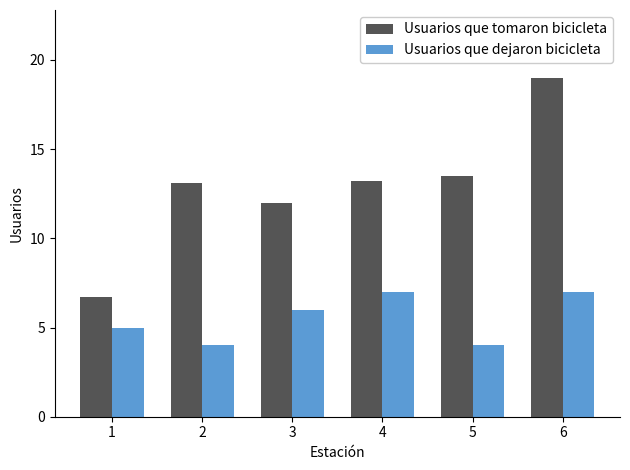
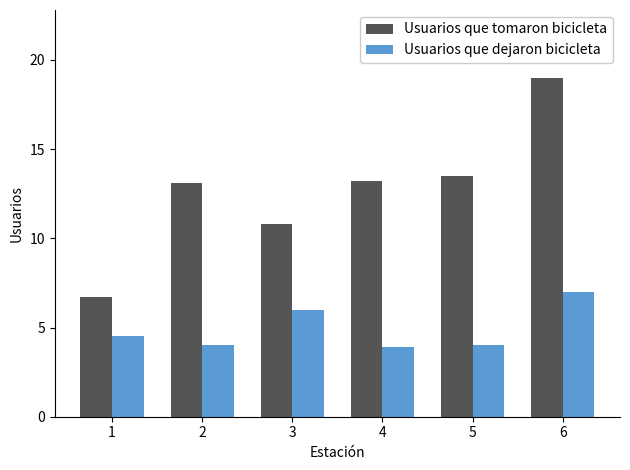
  {
    "Usuarios que tomaron bicicleta": {
      "1": 6.7,
      "2": 13.1,
-     "3": 12.0,
+     "3": 10.8,
      "4": 13.2,
      "5": 13.5,
      "6": 19.0
    },
    "Usuarios que dejaron bicicleta": {
-     "1": 5.0,
+     "1": 4.5,
      "2": 4.0,
      "3": 6.0,
-     "4": 7.0,
+     "4": 3.9,
      "5": 4.0,
      "6": 7.0
    }
  }
